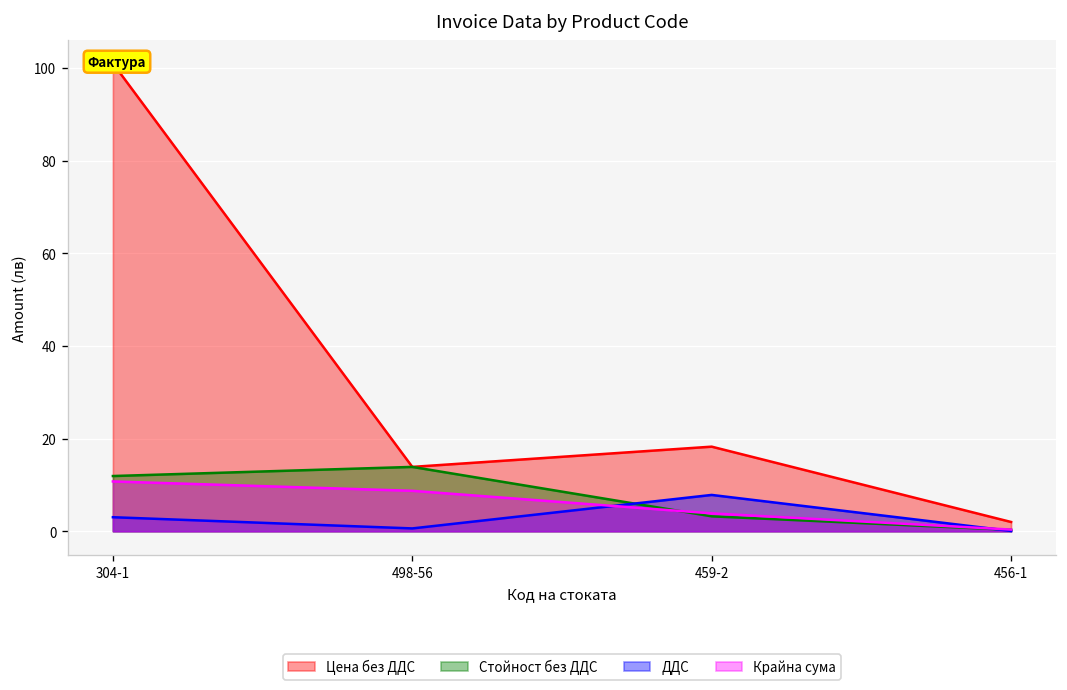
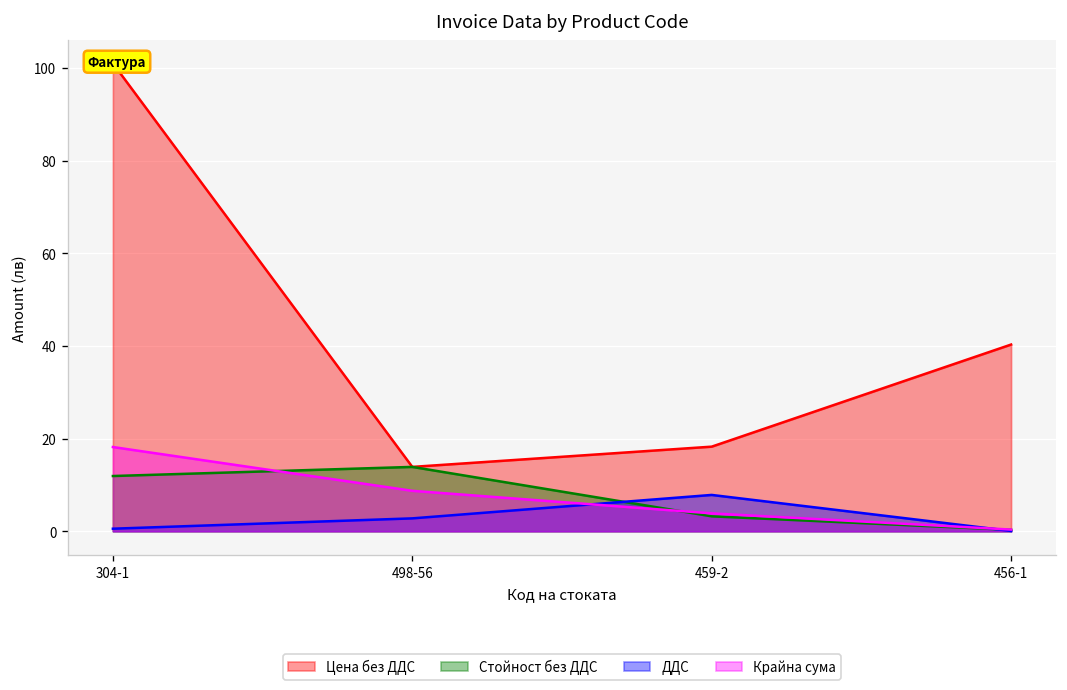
  {
    "Цена без ДДС": {
      "459-2": 18,
-     "456-1": 2
+     "456-1": 40
    },
    "Стойност без ДДС": {
      "304-1": 12
    },
    "ДДС": {
-     "304-1": 3,
-     "498-56": 1,
+     "304-1": 1,
+     "498-56": 3,
      "459-2": 8
    },
    "Крайна сума": {
-     "304-1": 11,
+     "304-1": 18,
      "498-56": 9
    }
  }
